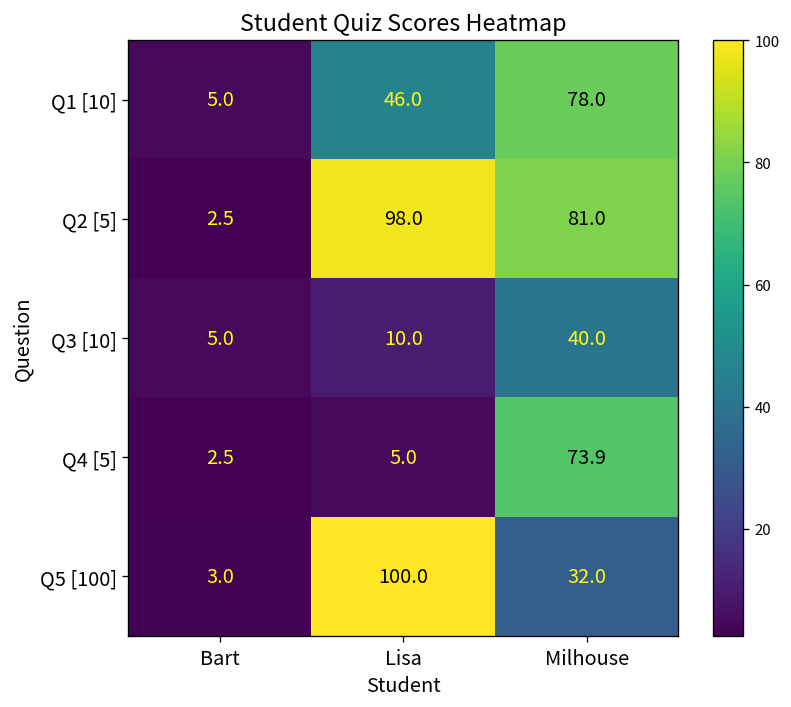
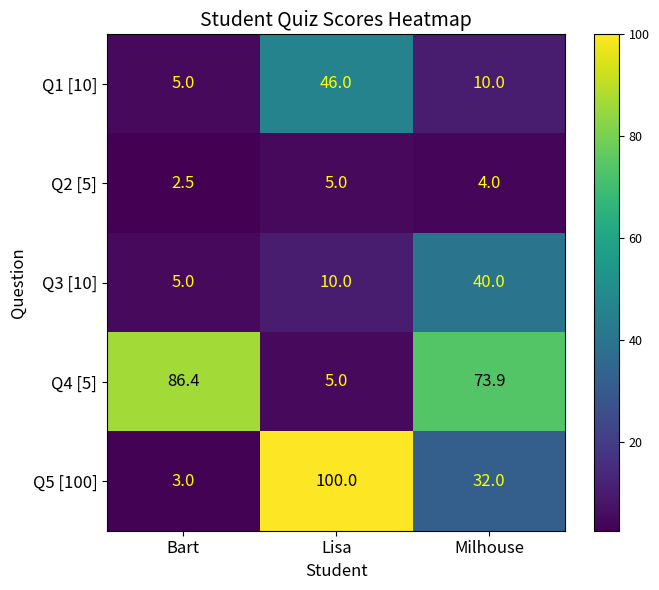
  {
    "Q1 [10]": {
      "Bart": 5.0,
      "Lisa": 46.0,
-     "Milhouse": 78.0
+     "Milhouse": 10.0
    },
    "Q2 [5]": {
      "Bart": 2.5,
-     "Lisa": 98.0,
-     "Milhouse": 81.0
+     "Lisa": 5.0,
+     "Milhouse": 4.0
    },
    "Q3 [10]": {
      "Bart": 5.0,
      "Lisa": 10.0,
      "Milhouse": 40.0
    },
    "Q4 [5]": {
-     "Bart": 2.5,
+     "Bart": 86.4,
      "Lisa": 5.0,
      "Milhouse": 73.9
    },
    "Q5 [100]": {
      "Bart": 3.0,
      "Lisa": 100.0,
      "Milhouse": 32.0
    }
  }
